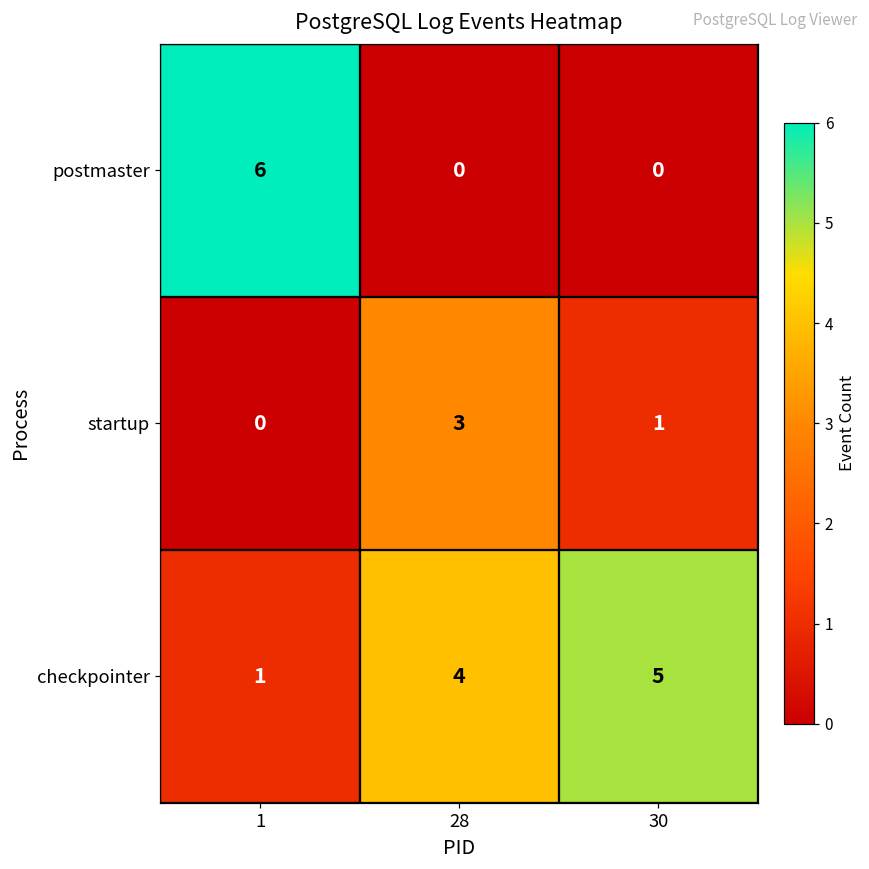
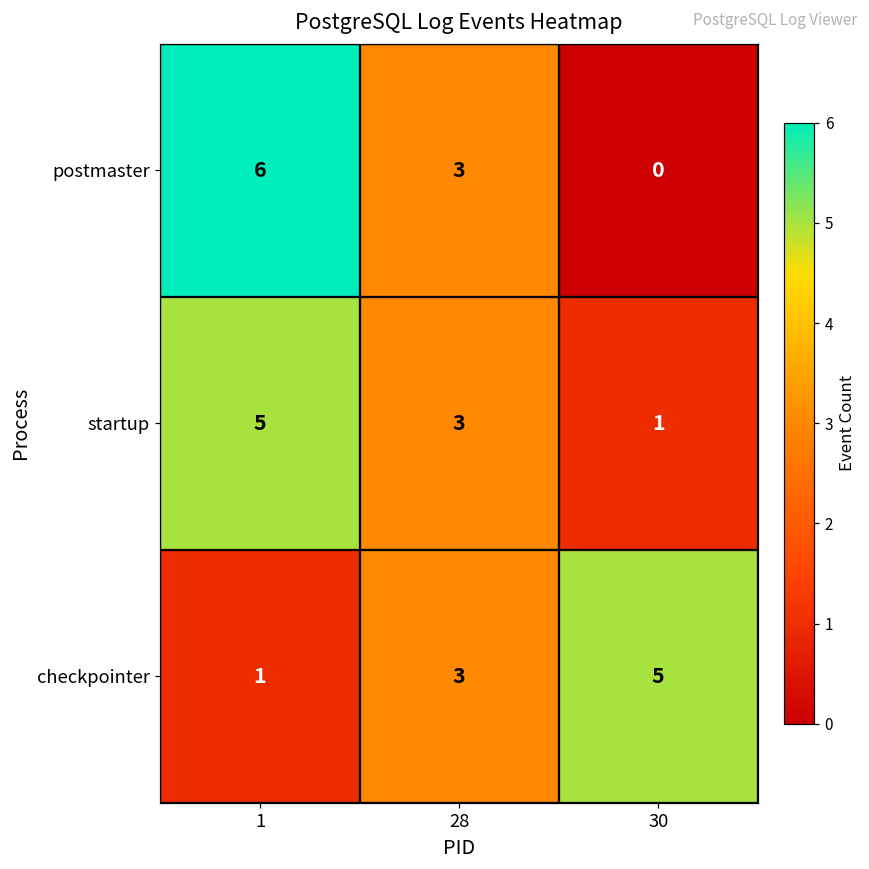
  {
    "postmaster": {
      "1": 6,
-     "28": 0,
+     "28": 3,
      "30": 0
    },
    "startup": {
-     "1": 0,
+     "1": 5,
      "28": 3,
      "30": 1
    },
    "checkpointer": {
      "1": 1,
-     "28": 4,
+     "28": 3,
      "30": 5
    }
  }
